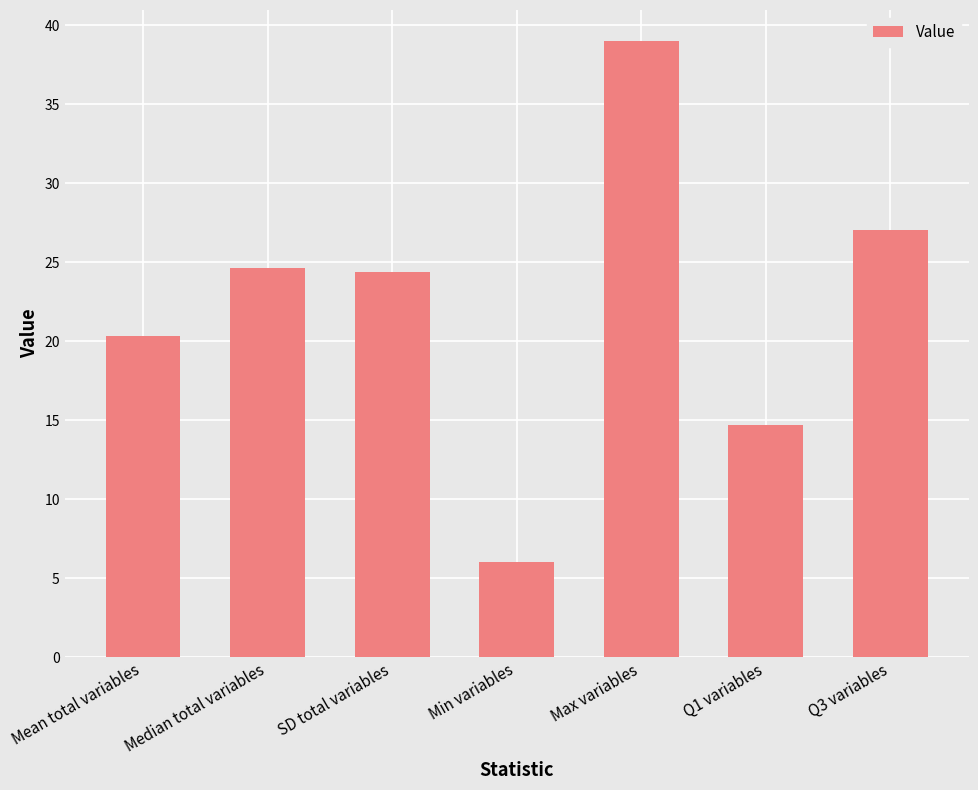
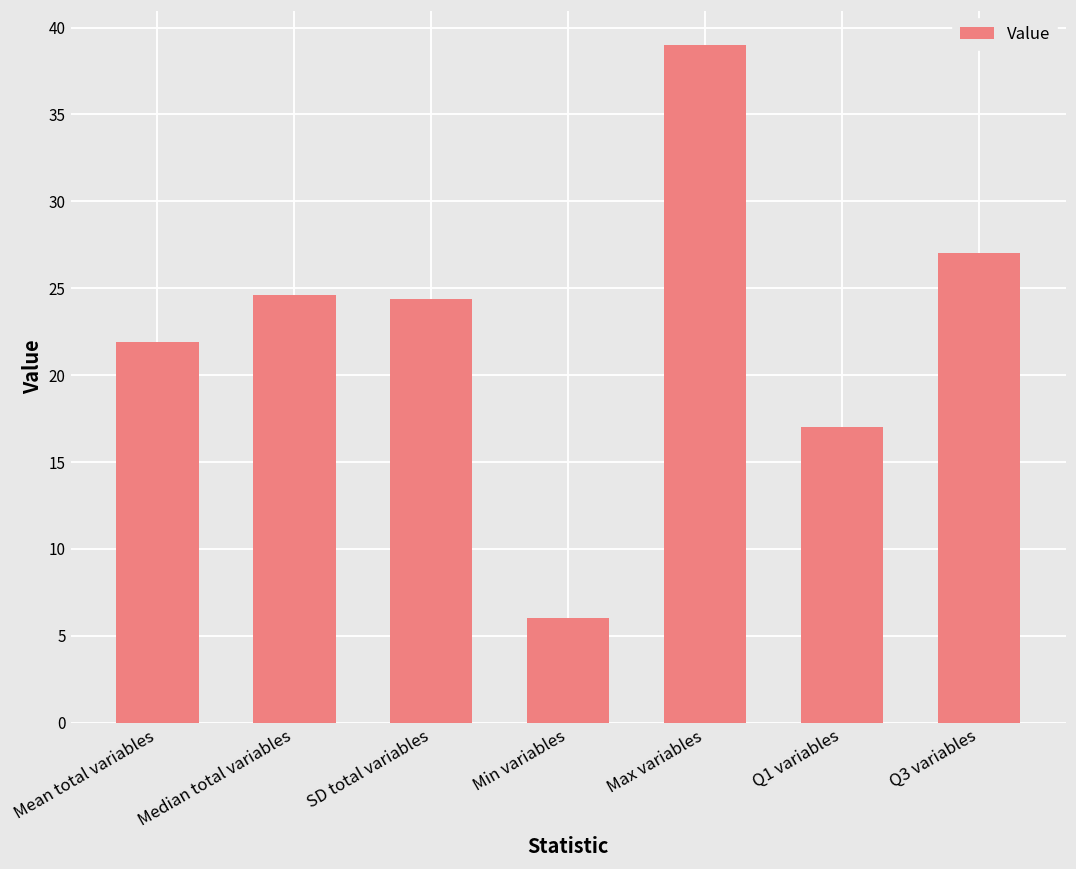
  {
-   "Mean total variables": 20.3,
+   "Mean total variables": 21.9,
    "Median total variables": 24.6,
    "SD total variables": 24.4,
    "Min variables": 6.0,
    "Max variables": 39.0,
-   "Q1 variables": 14.7,
+   "Q1 variables": 17.0,
    "Q3 variables": 27.0
  }
